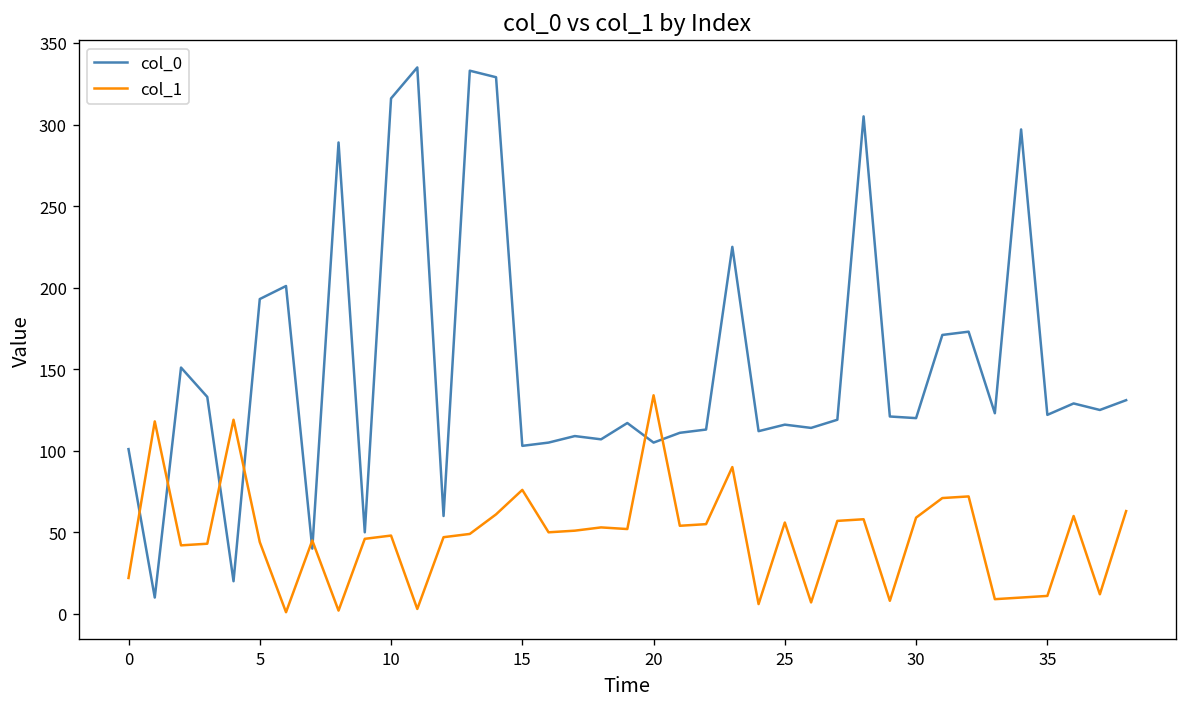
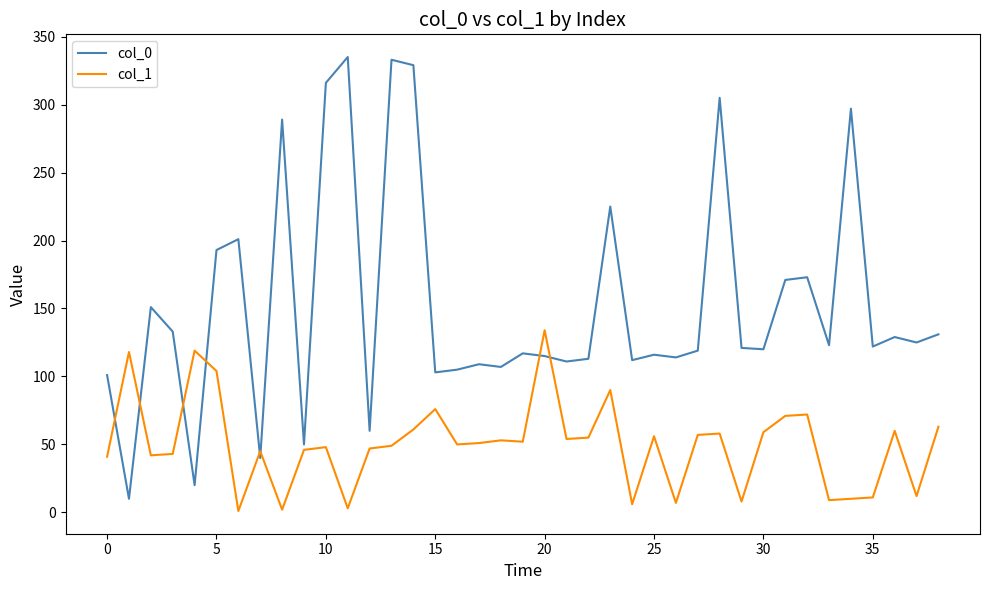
  {
    "col_0": {
      "0": 101,
      "5": 193,
      "10": 316,
      "15": 103,
-     "20": 105,
+     "20": 115,
      "25": 116,
      "30": 120,
      "35": 122
    },
    "col_1": {
-     "0": 22,
-     "5": 44,
+     "0": 41,
+     "5": 104,
      "10": 48,
      "15": 76,
      "20": 134,
      "25": 56,
      "30": 59,
      "35": 11
    }
  }
